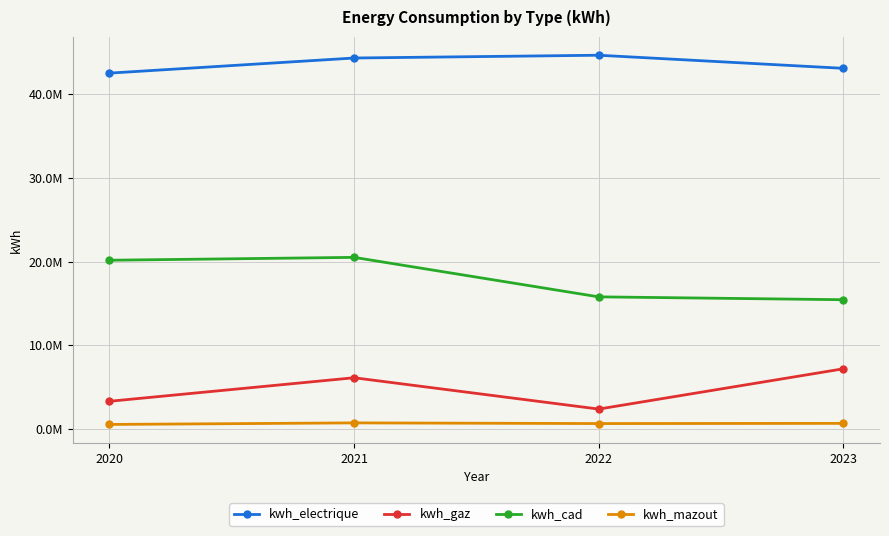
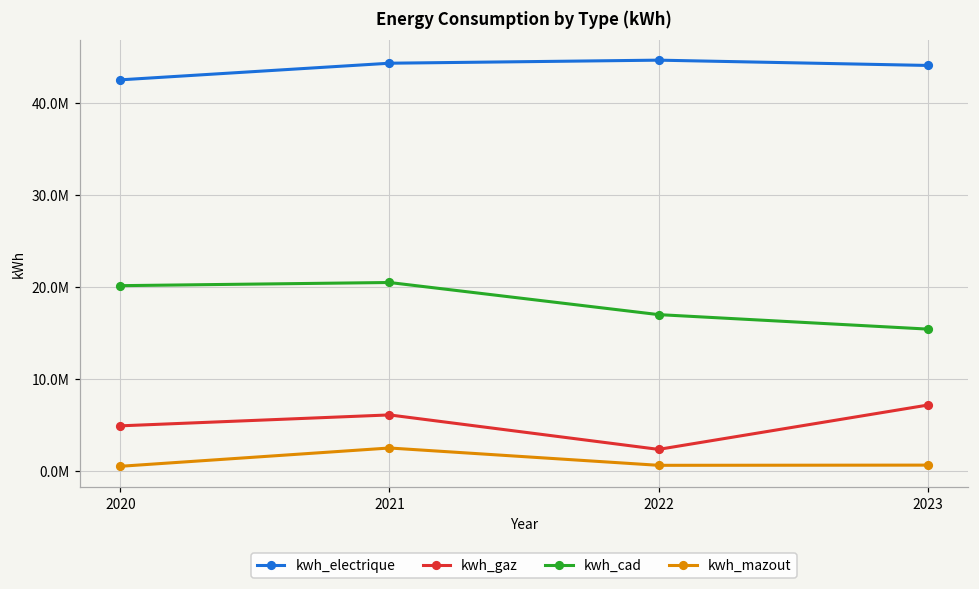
  {
    "kwh_electrique": {
      "2020": 43000000,
      "2021": 44000000,
      "2022": 45000000,
-     "2023": 43000000
+     "2023": 44000000
    },
    "kwh_gaz": {
-     "2020": 3000000,
+     "2020": 5000000,
      "2021": 6000000,
      "2022": 2000000,
      "2023": 7000000
    },
    "kwh_cad": {
      "2020": 20000000,
      "2021": 20000000,
-     "2022": 16000000,
+     "2022": 17000000,
      "2023": 15000000
    },
    "kwh_mazout": {
      "2020": 1000000,
-     "2021": 1000000,
+     "2021": 3000000,
      "2022": 1000000,
      "2023": 1000000
    }
  }
